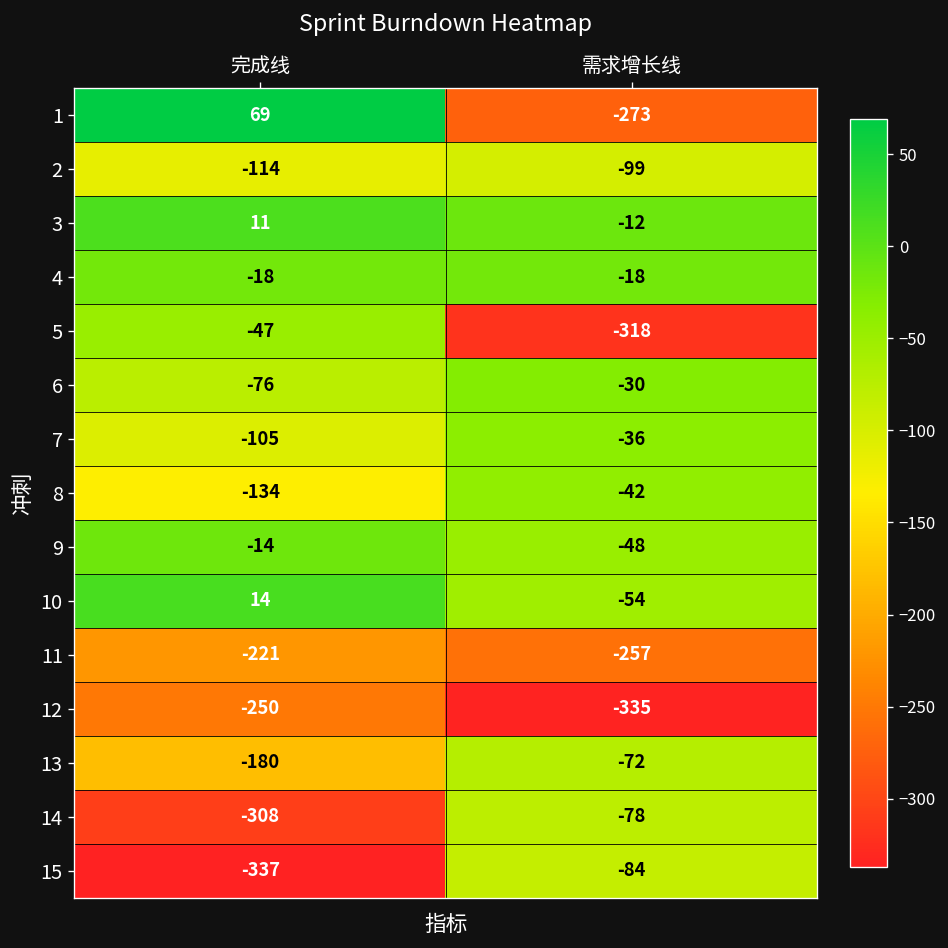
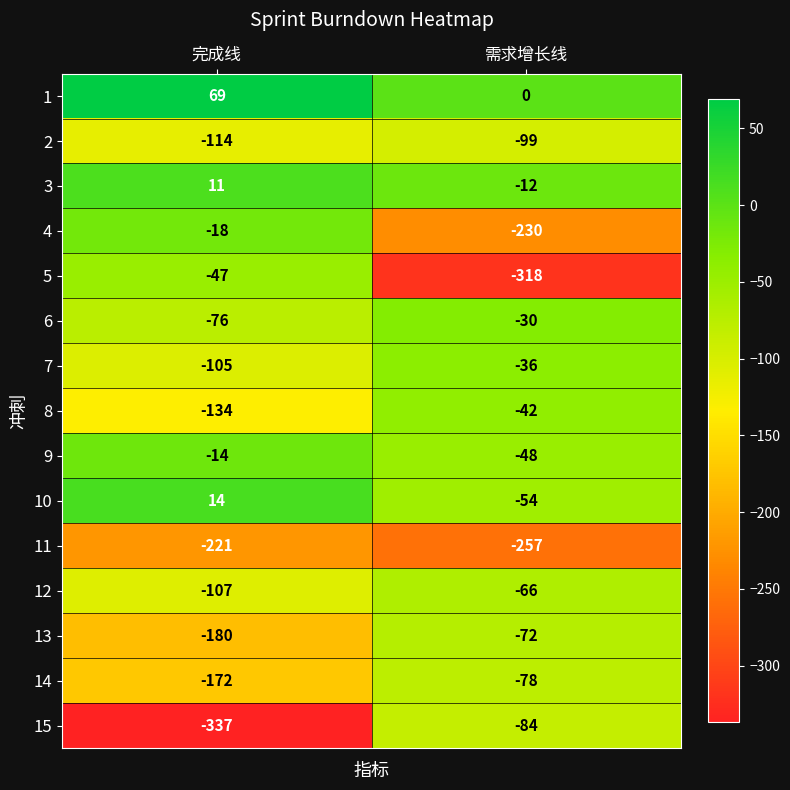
  {
    "1": {
      "完成线": 69,
-     "需求增长线": -273
+     "需求增长线": 0
    },
    "2": {
      "完成线": -114,
      "需求增长线": -99
    },
    "3": {
      "完成线": 11,
      "需求增长线": -12
    },
    "4": {
      "完成线": -18,
-     "需求增长线": -18
+     "需求增长线": -230
    },
    "5": {
      "完成线": -47,
      "需求增长线": -318
    },
    "6": {
      "完成线": -76,
      "需求增长线": -30
    },
    "7": {
      "完成线": -105,
      "需求增长线": -36
    },
    "8": {
      "完成线": -134,
      "需求增长线": -42
    },
    "9": {
      "完成线": -14,
      "需求增长线": -48
    },
    "10": {
      "完成线": 14,
      "需求增长线": -54
    },
    "11": {
      "完成线": -221,
      "需求增长线": -257
    },
    "12": {
-     "完成线": -250,
-     "需求增长线": -335
+     "完成线": -107,
+     "需求增长线": -66
    },
    "13": {
      "完成线": -180,
      "需求增长线": -72
    },
    "14": {
-     "完成线": -308,
+     "完成线": -172,
      "需求增长线": -78
    },
    "15": {
      "完成线": -337,
      "需求增长线": -84
    }
  }
